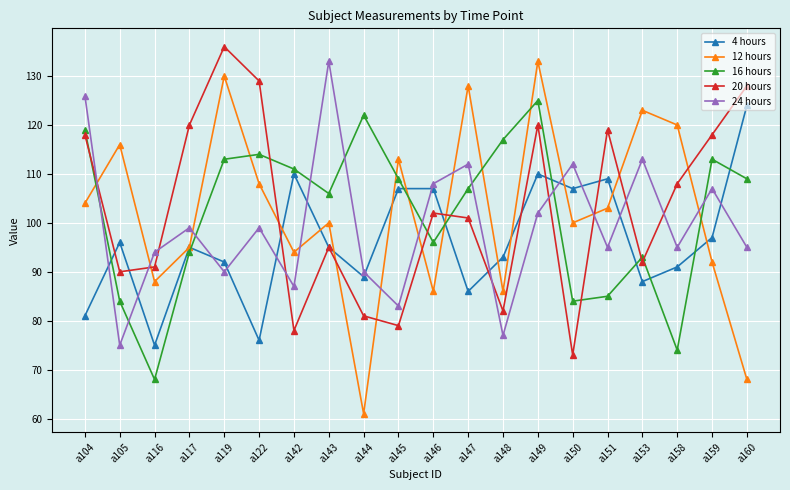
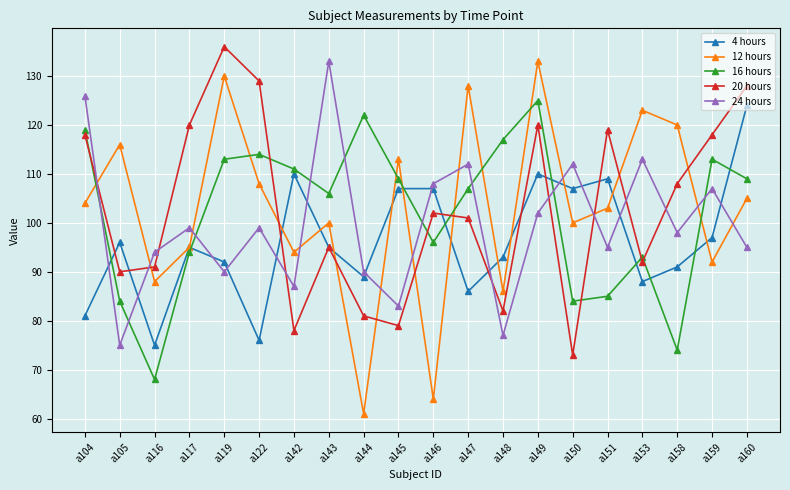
  {
    "4 hours": {
      "a104": 81,
      "a105": 96,
      "a116": 75,
      "a119": 92,
      "a122": 76,
      "a142": 110,
      "a144": 89,
      "a145": 107,
      "a146": 107,
      "a147": 86,
      "a148": 93,
      "a149": 110,
      "a150": 107,
      "a151": 109,
      "a153": 88,
      "a158": 91,
      "a159": 97
    },
    "12 hours": {
      "a104": 104,
      "a105": 116,
      "a116": 88,
      "a119": 130,
      "a122": 108,
      "a142": 94,
      "a143": 100,
      "a144": 61,
      "a145": 113,
-     "a146": 86,
+     "a146": 64,
      "a147": 128,
      "a148": 86,
      "a149": 133,
      "a150": 100,
      "a151": 103,
      "a153": 123,
      "a158": 120,
      "a159": 92,
-     "a160": 68
+     "a160": 105
    },
    "16 hours": {
      "a104": 119,
      "a105": 84,
      "a116": 68,
      "a117": 94,
      "a119": 113,
      "a122": 114,
      "a142": 111,
      "a143": 106,
      "a144": 122,
      "a145": 109,
      "a146": 96,
      "a147": 107,
      "a148": 117,
      "a149": 125,
      "a150": 84,
      "a151": 85,
      "a153": 93,
      "a158": 74,
      "a159": 113,
      "a160": 109
    },
    "20 hours": {
      "a104": 118,
      "a105": 90,
      "a116": 91,
      "a117": 120,
      "a119": 136,
      "a122": 129,
      "a142": 78,
      "a144": 81,
      "a145": 79,
      "a146": 102,
      "a147": 101,
      "a148": 82,
      "a149": 120,
      "a150": 73,
      "a151": 119,
      "a153": 92,
      "a158": 108,
      "a159": 118
    },
    "24 hours": {
      "a104": 126,
      "a105": 75,
      "a116": 94,
      "a117": 99,
      "a119": 90,
      "a122": 99,
      "a142": 87,
      "a143": 133,
      "a144": 90,
      "a145": 83,
      "a146": 108,
      "a147": 112,
      "a148": 77,
      "a149": 102,
      "a150": 112,
      "a151": 95,
      "a153": 113,
-     "a158": 95,
+     "a158": 98,
      "a159": 107,
      "a160": 95
    }
  }
